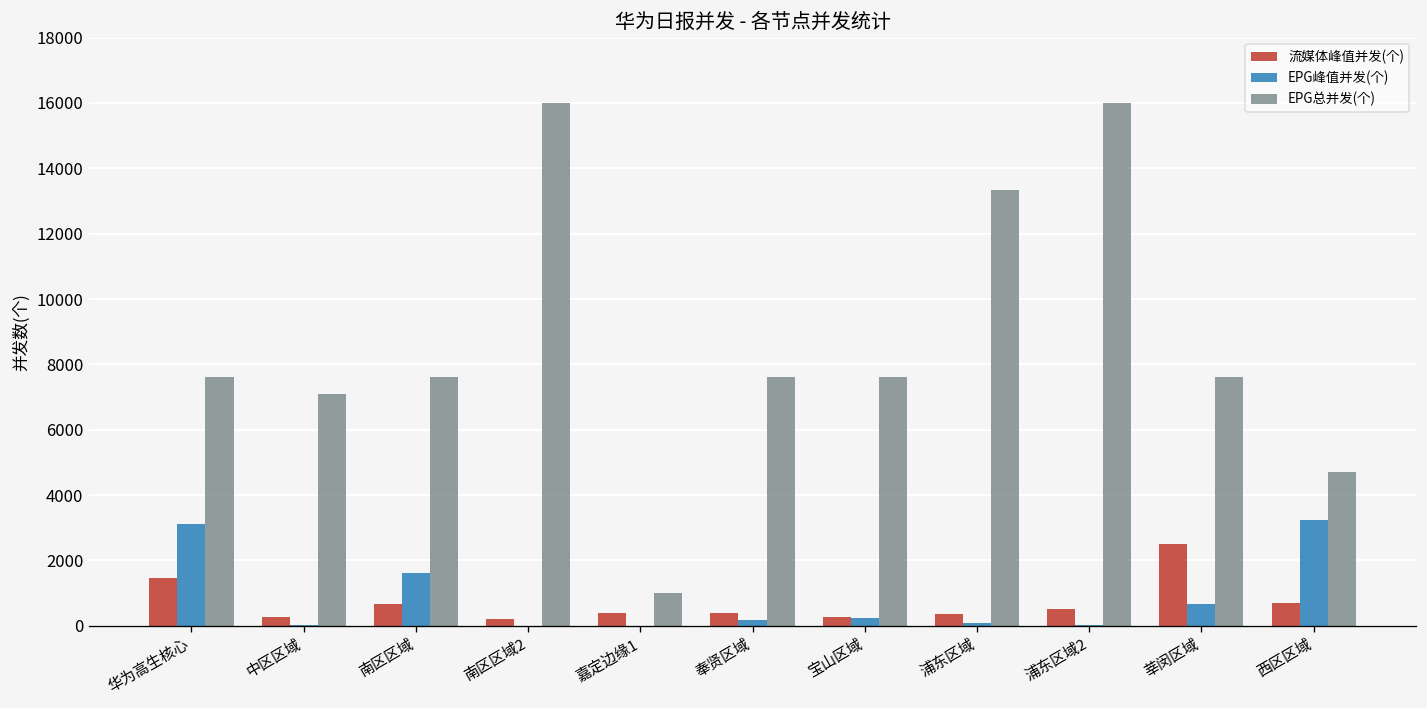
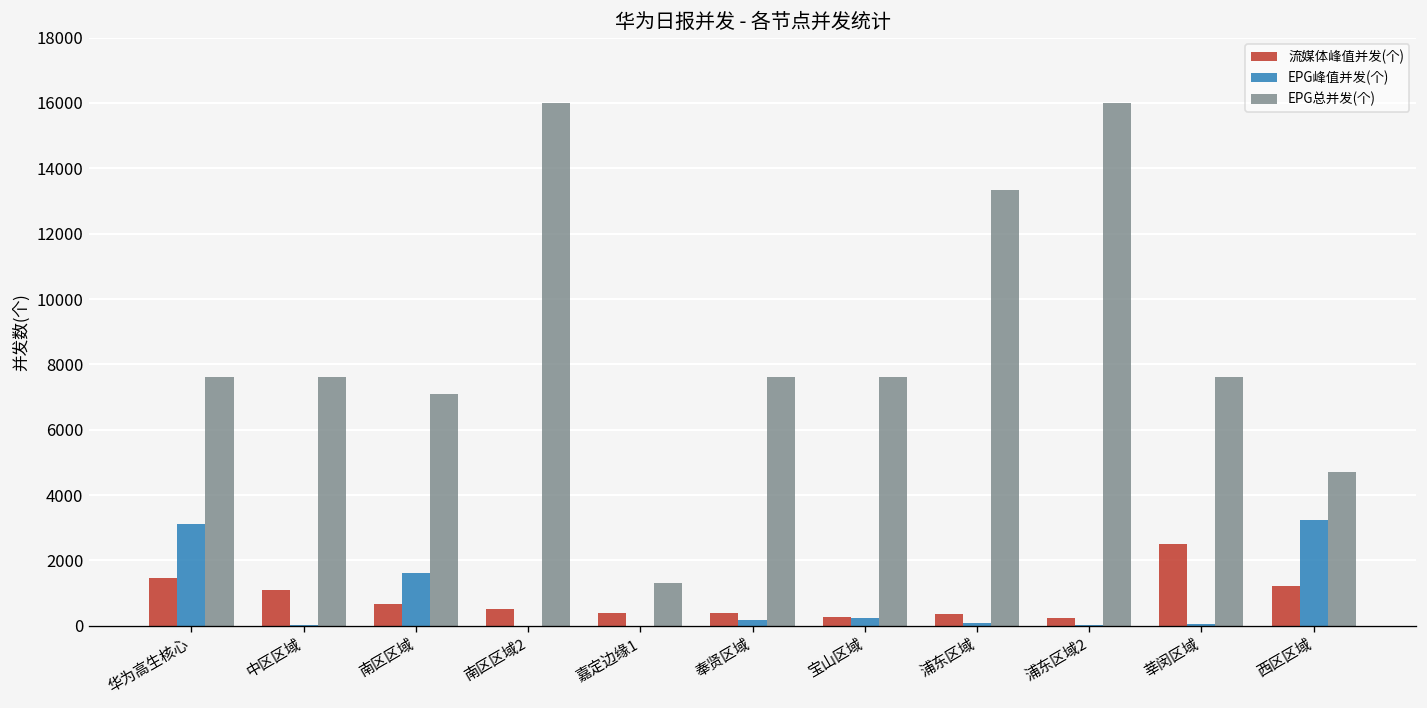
  {
    "流媒体峰值并发(个)": {
      "华为高生核心": 1500,
-     "中区区域": 300,
+     "中区区域": 1100,
      "南区区域": 700,
-     "南区区域2": 200,
+     "南区区域2": 500,
      "嘉定边缘1": 400,
      "奉贤区域": 400,
      "宝山区域": 300,
      "浦东区域": 400,
-     "浦东区域2": 500,
+     "浦东区域2": 200,
      "莘闵区域": 2500,
-     "西区区域": 700
+     "西区区域": 1200
    },
    "EPG峰值并发(个)": {
      "华为高生核心": 3100,
      "南区区域": 1600,
      "嘉定边缘1": 0,
      "奉贤区域": 200,
      "宝山区域": 200,
      "浦东区域": 100,
-     "莘闵区域": 700,
+     "莘闵区域": 100,
      "西区区域": 3200
    },
    "EPG总并发(个)": {
      "华为高生核心": 7600,
-     "中区区域": 7100,
-     "南区区域": 7600,
+     "中区区域": 7600,
+     "南区区域": 7100,
      "南区区域2": 16000,
-     "嘉定边缘1": 1000,
+     "嘉定边缘1": 1300,
      "奉贤区域": 7600,
      "宝山区域": 7600,
      "浦东区域": 13300,
      "浦东区域2": 16000,
      "莘闵区域": 7600,
      "西区区域": 4700
    }
  }
